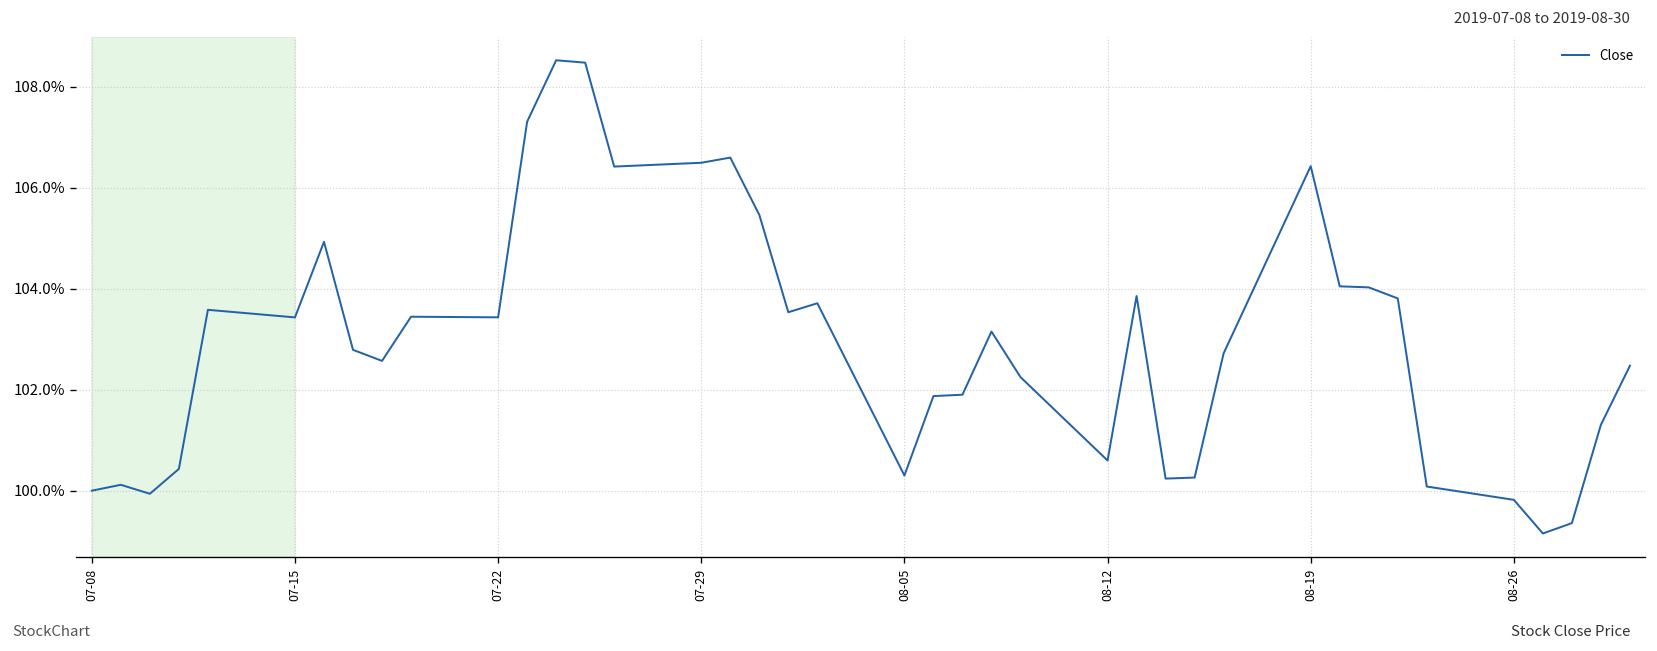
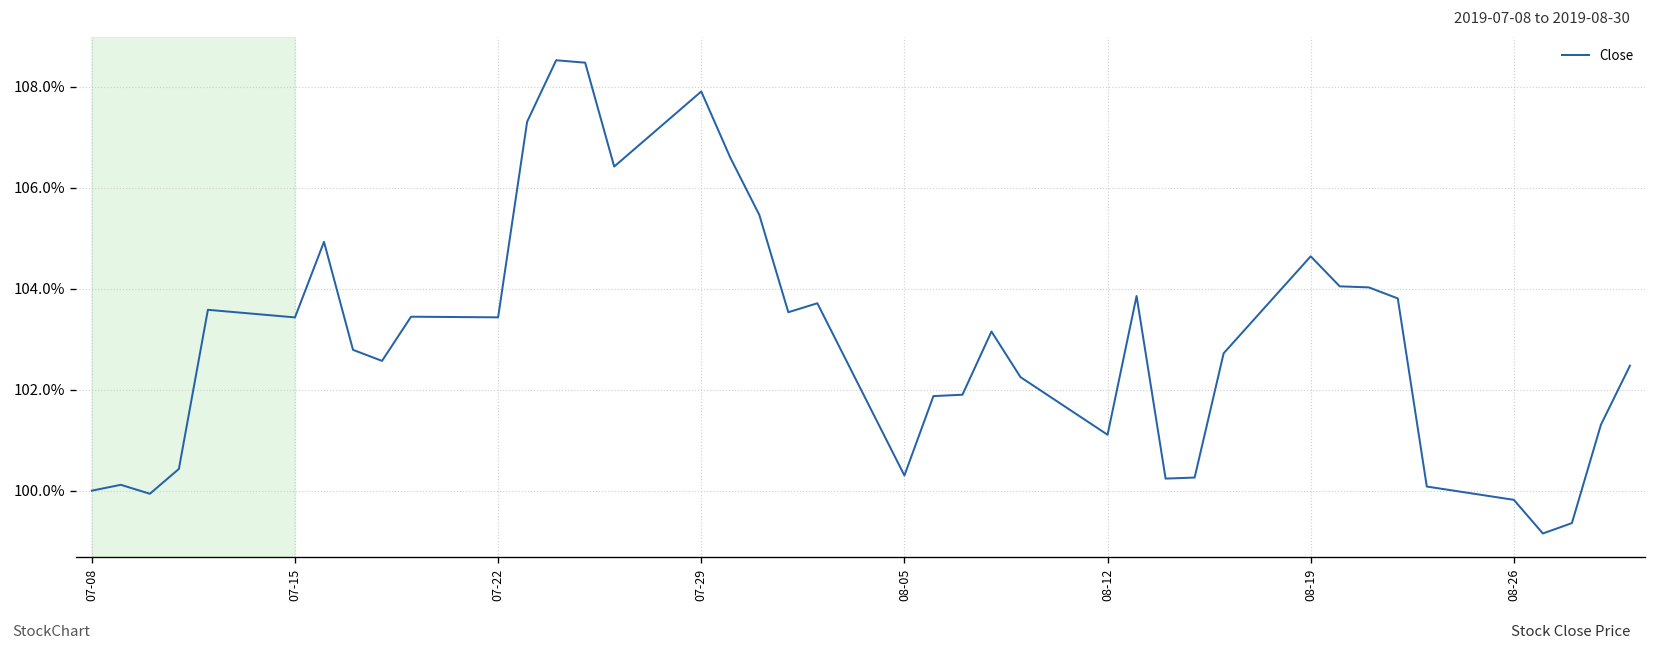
  {
    "07-08": "100.0%",
    "07-15": "103.4%",
    "07-22": "103.4%",
-   "07-29": "106.5%",
+   "07-29": "107.9%",
    "08-05": "100.3%",
-   "08-12": "100.6%",
-   "08-19": "106.4%",
+   "08-12": "101.1%",
+   "08-19": "104.6%",
    "08-26": "99.8%"
  }
